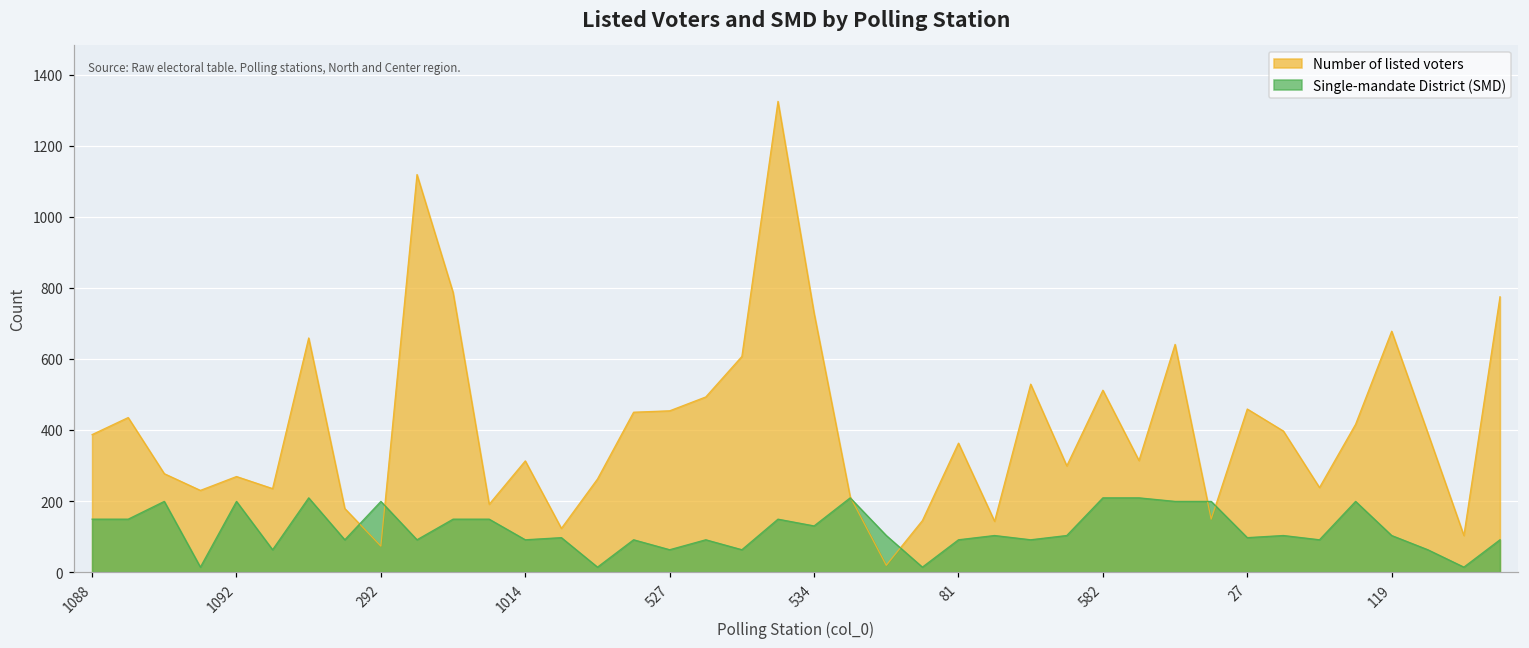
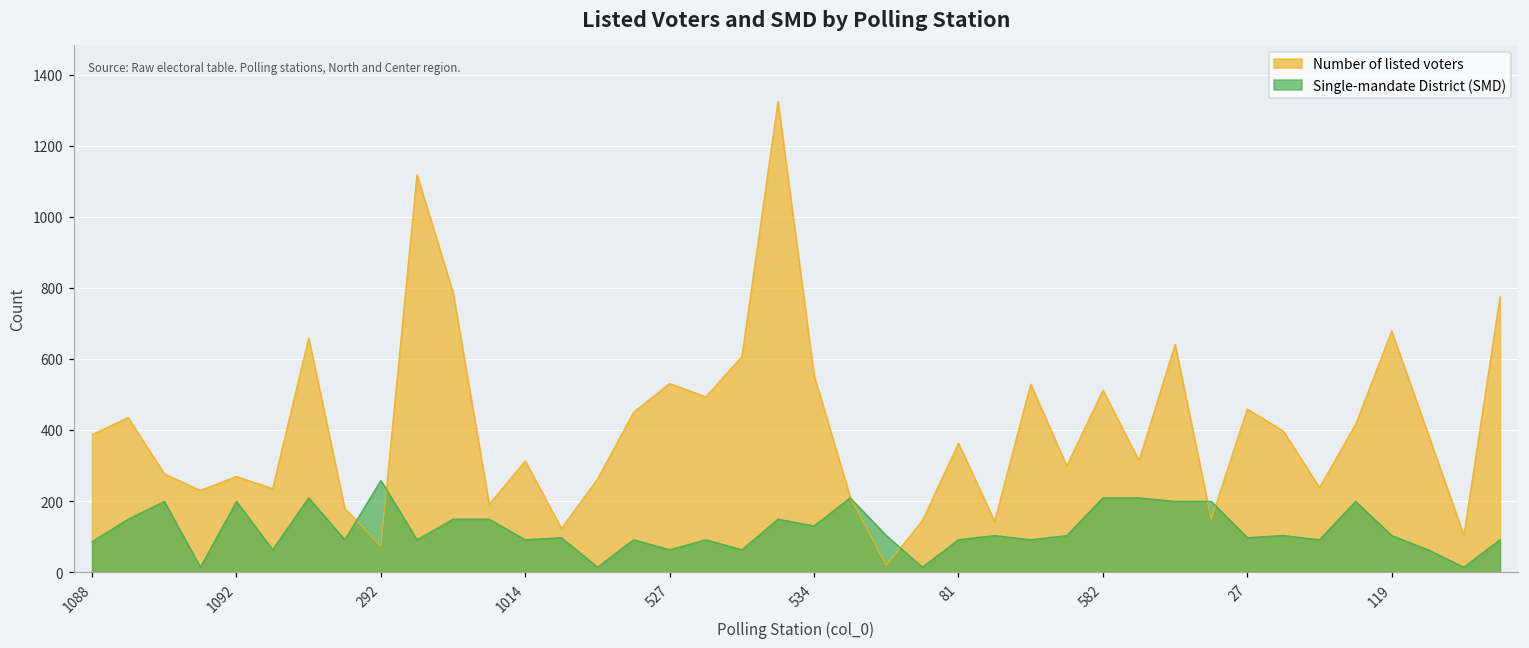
  {
    "Number of listed voters": {
      "1088": 390,
      "1092": 270,
      "292": 70,
      "1014": 310,
-     "527": 450,
-     "534": 730,
+     "527": 530,
+     "534": 550,
      "81": 360,
      "582": 510,
      "27": 460,
      "119": 680
    },
    "Single-mandate District (SMD)": {
-     "1088": 150,
+     "1088": 90,
      "1092": 200,
-     "292": 200,
+     "292": 260,
      "1014": 90,
      "527": 60,
      "534": 130,
      "81": 90,
      "582": 210,
      "27": 100,
      "119": 100
    }
  }
